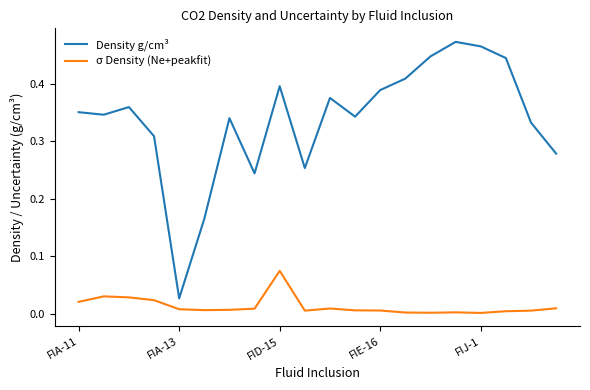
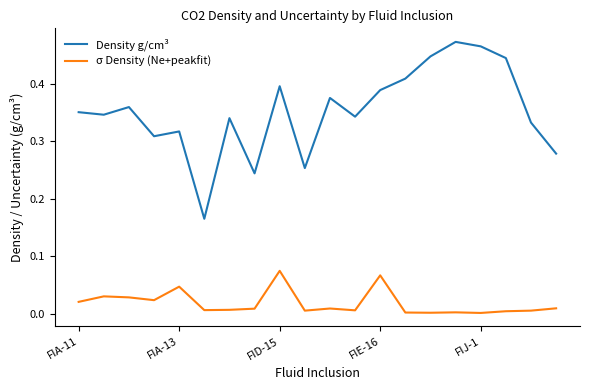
  {
    "Density g/cm³": {
      "FIA-11": 0.35,
-     "FIA-13": 0.03,
+     "FIA-13": 0.32,
      "FID-15": 0.40,
      "FIE-16": 0.39,
      "FIJ-1": 0.47
    },
    "σ Density (Ne+peakfit)": {
      "FIA-11": 0.02,
-     "FIA-13": 0.01,
+     "FIA-13": 0.05,
      "FID-15": 0.07,
-     "FIE-16": 0.01,
+     "FIE-16": 0.07,
      "FIJ-1": 0.00
    }
  }
